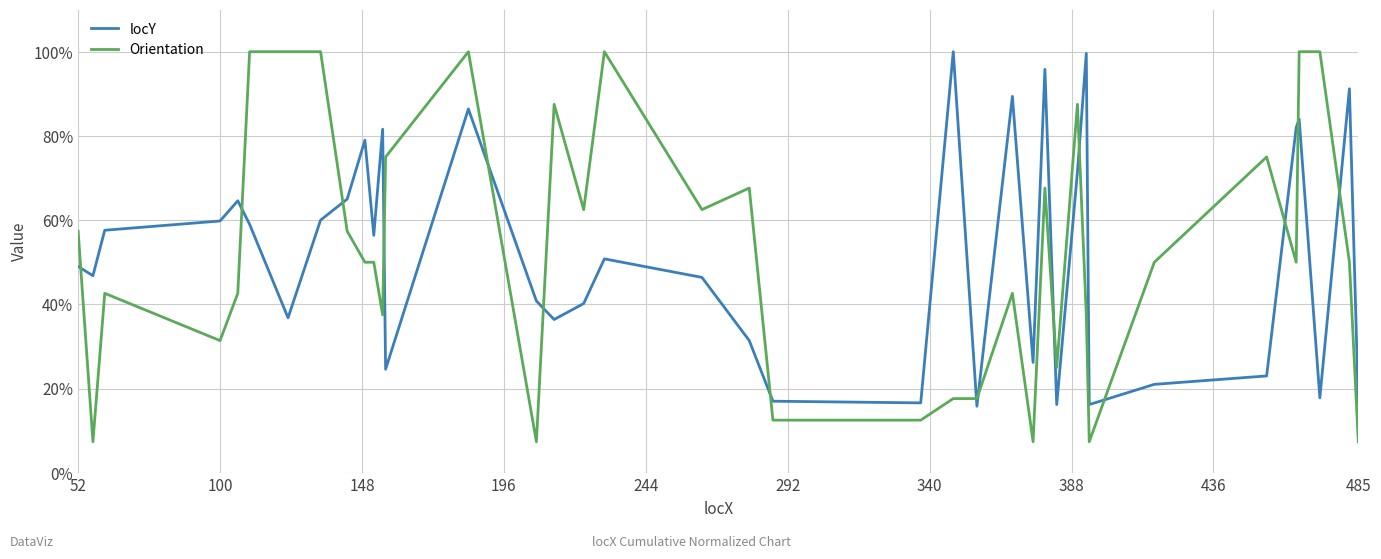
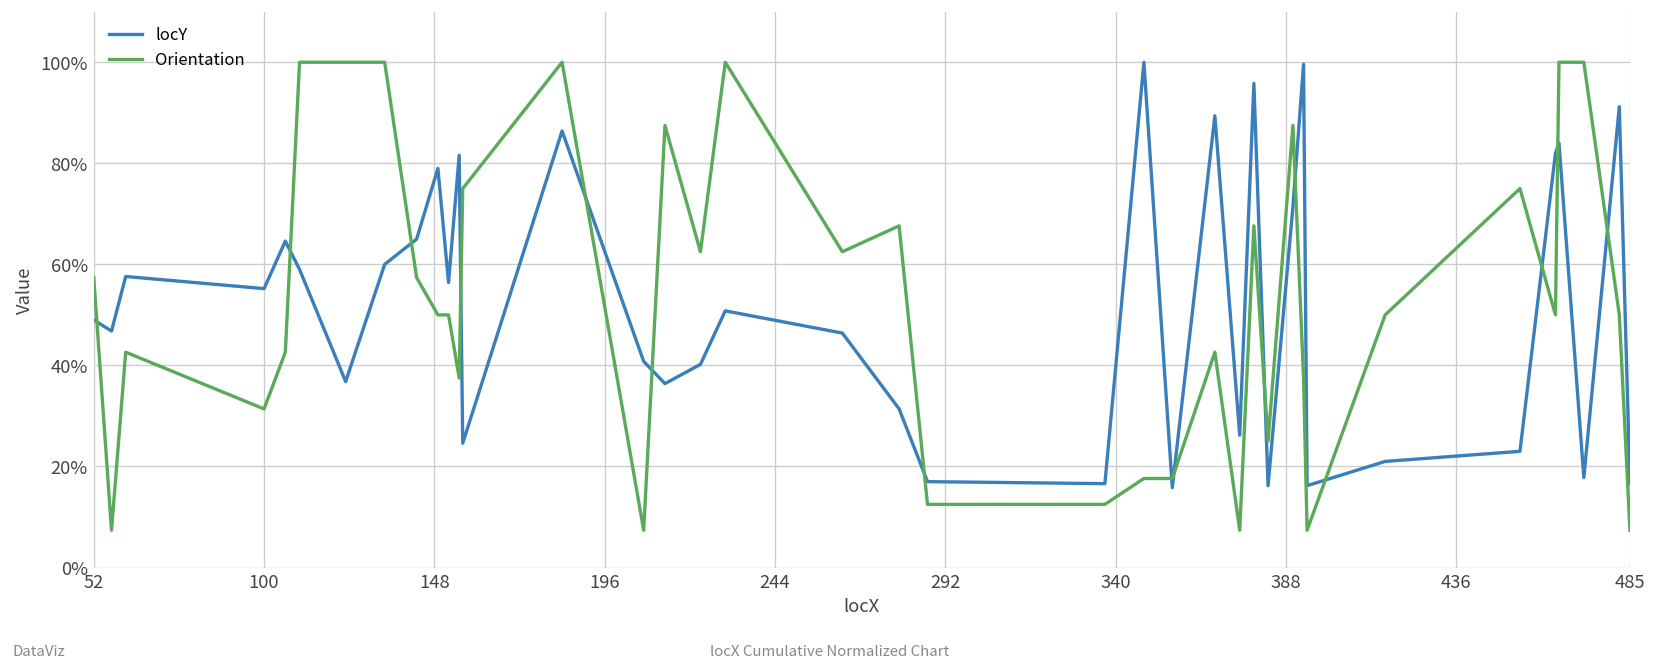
  {
    "locY": {
      "52": "49%",
-     "100": "60%",
+     "100": "55%",
      "485": "17%"
    },
    "Orientation": {
      "52": "57%",
      "100": "31%",
      "485": "7%"
    }
  }
